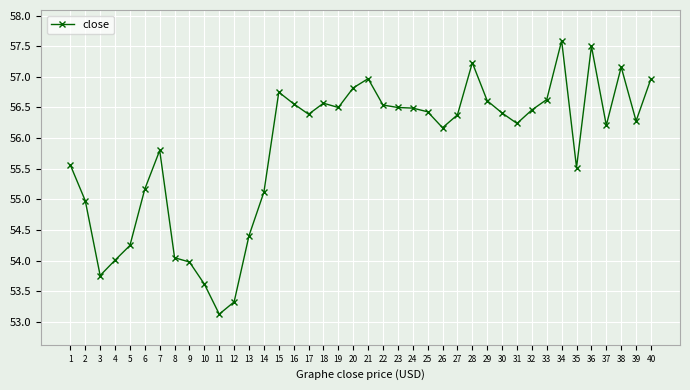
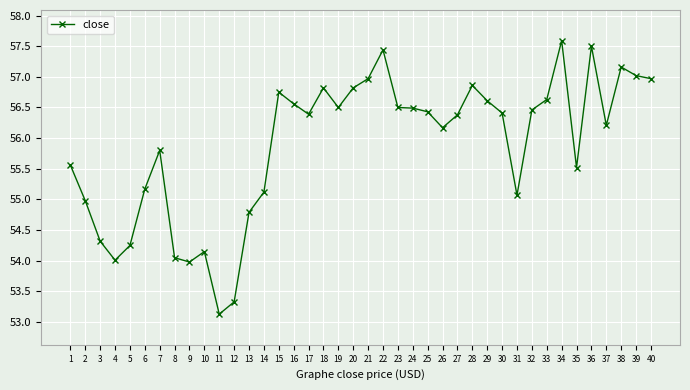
  {
    "1": 55.6,
    "2": 55.0,
-   "3": 53.8,
+   "3": 54.3,
    "4": 54.0,
    "5": 54.3,
    "6": 55.2,
    "7": 55.8,
    "8": 54.1,
    "9": 54.0,
-   "10": 53.6,
+   "10": 54.2,
    "11": 53.1,
    "12": 53.3,
-   "13": 54.4,
+   "13": 54.8,
    "14": 55.1,
    "15": 56.8,
    "16": 56.6,
    "17": 56.4,
-   "18": 56.6,
+   "18": 56.8,
    "19": 56.5,
    "20": 56.8,
    "21": 57.0,
-   "22": 56.5,
+   "22": 57.4,
    "23": 56.5,
    "24": 56.5,
    "25": 56.4,
    "26": 56.2,
    "27": 56.4,
-   "28": 57.2,
+   "28": 56.9,
    "29": 56.6,
    "30": 56.4,
-   "31": 56.2,
+   "31": 55.1,
    "32": 56.5,
    "33": 56.6,
    "34": 57.6,
    "35": 55.5,
    "36": 57.5,
    "37": 56.2,
    "38": 57.2,
-   "39": 56.3,
+   "39": 57.0,
    "40": 57.0
  }
